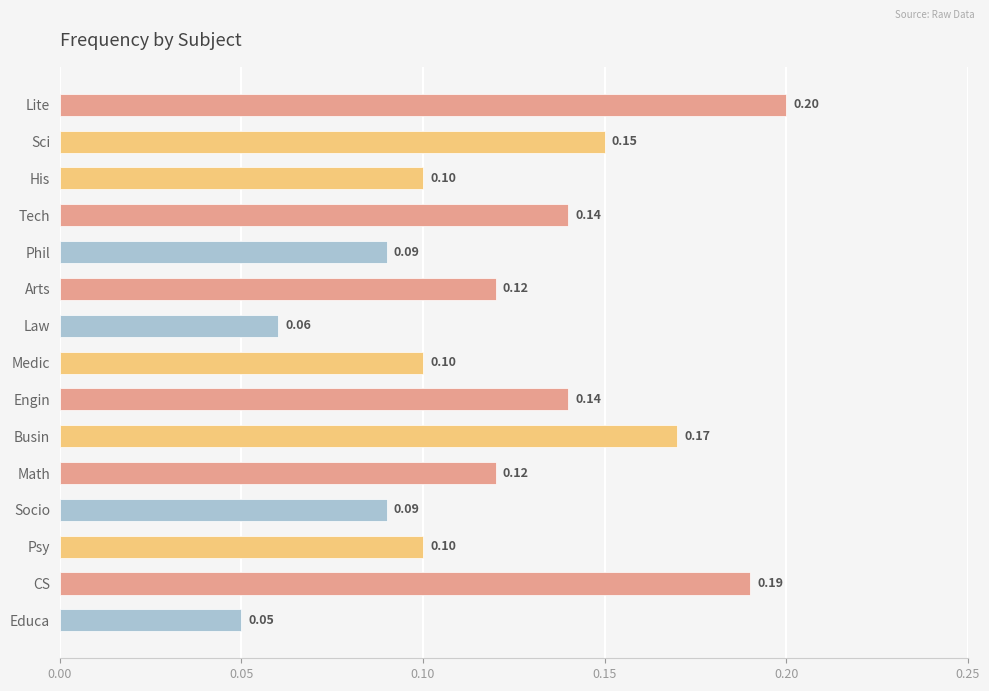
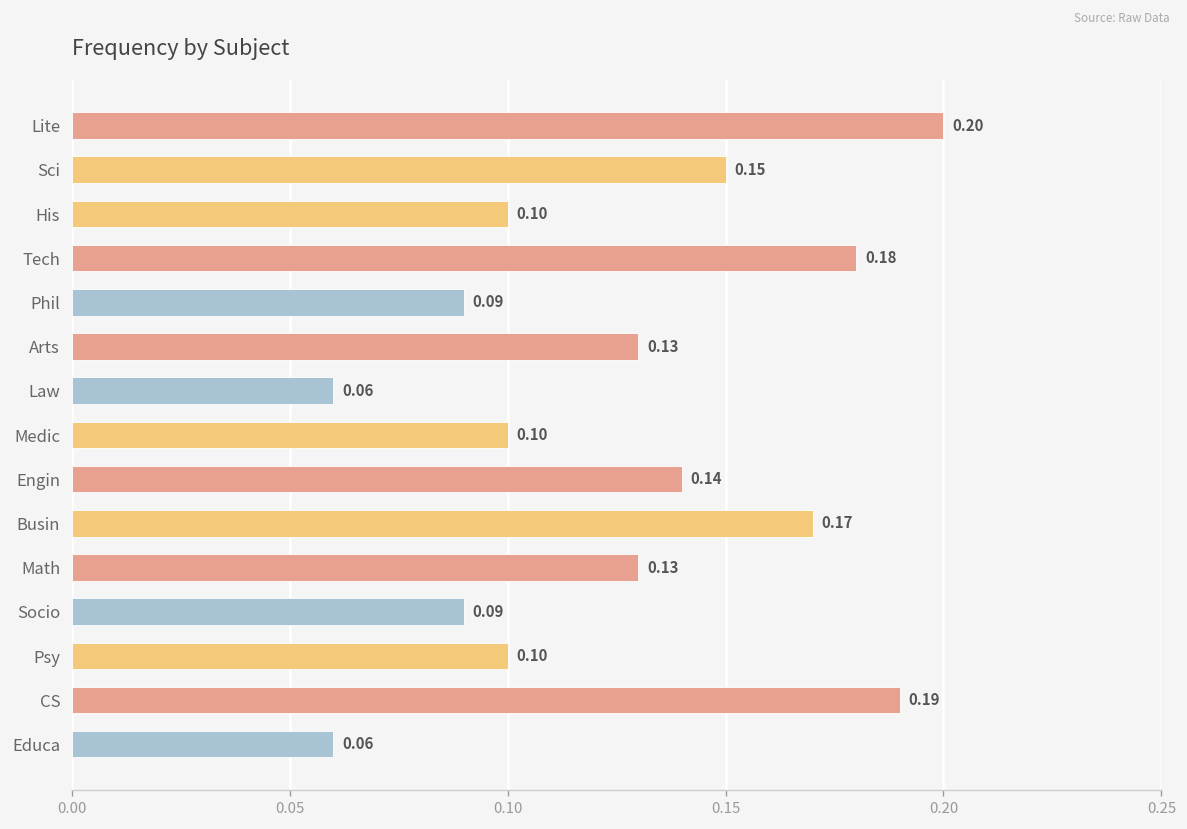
  {
    "Lite": 0.20,
    "Sci": 0.15,
    "His": 0.10,
-   "Tech": 0.14,
+   "Tech": 0.18,
    "Phil": 0.09,
-   "Arts": 0.12,
+   "Arts": 0.13,
    "Law": 0.06,
    "Medic": 0.10,
    "Engin": 0.14,
    "Busin": 0.17,
-   "Math": 0.12,
+   "Math": 0.13,
    "Socio": 0.09,
    "Psy": 0.10,
    "CS": 0.19,
-   "Educa": 0.05
+   "Educa": 0.06
  }
